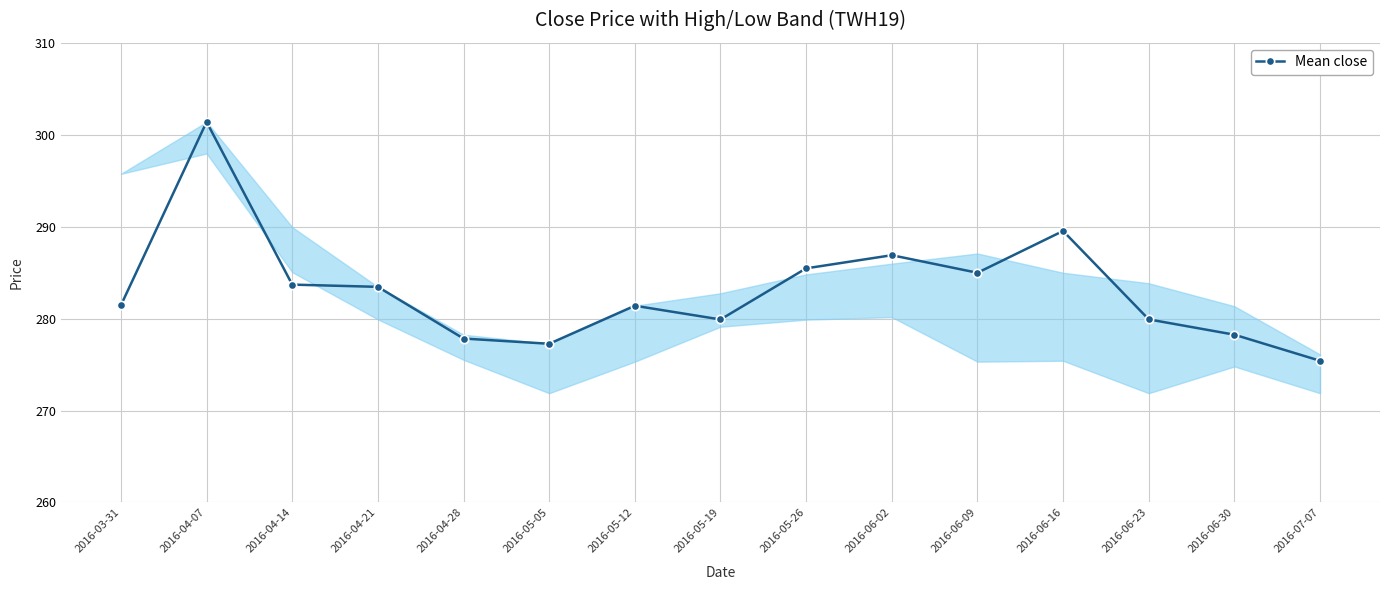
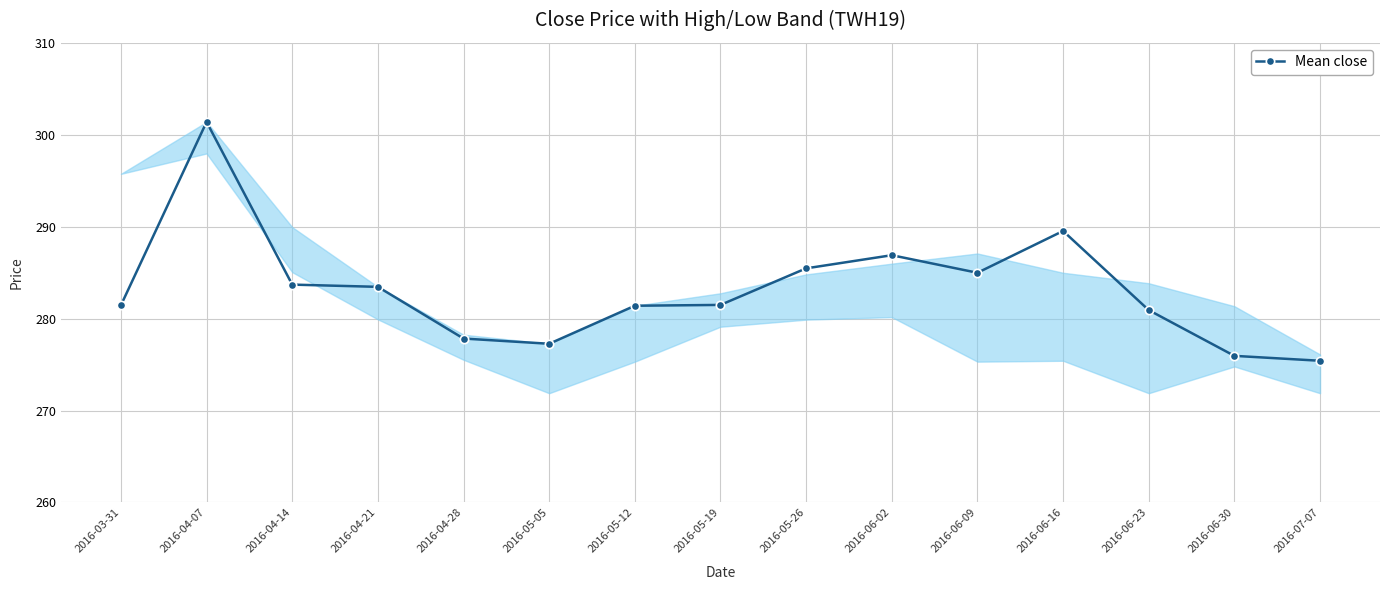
  {
    "Mean close": {
      "2016-03-31": 281,
      "2016-04-14": 284,
      "2016-04-28": 278,
-     "2016-05-19": 280,
+     "2016-05-19": 281,
      "2016-05-26": 285,
      "2016-06-02": 287,
      "2016-06-09": 285,
      "2016-06-16": 290,
-     "2016-06-23": 280,
-     "2016-06-30": 278,
+     "2016-06-23": 281,
+     "2016-06-30": 276,
      "2016-07-07": 275
    }
  }
